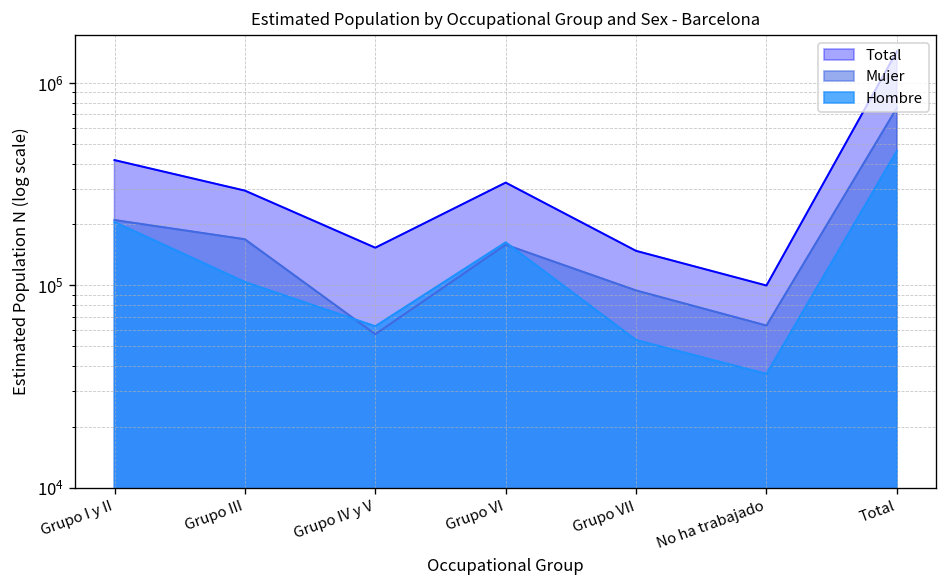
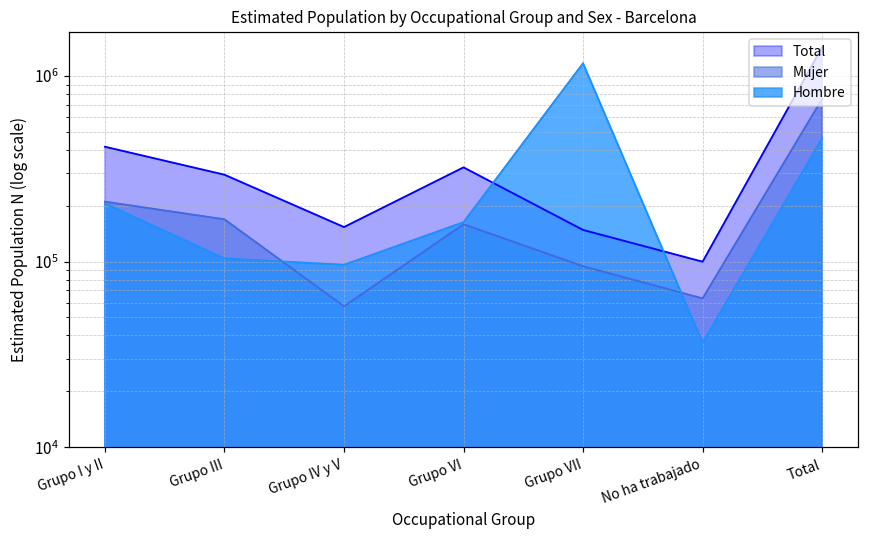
  {
    "Hombre": {
      "Grupo III": 100000,
-     "Grupo IV y V": 63000,
-     "Grupo VII": 54000,
+     "Grupo IV y V": 100000,
+     "Grupo VII": 1200000,
      "No ha trabajado": 37000,
      "Total": 460000
    }
  }
